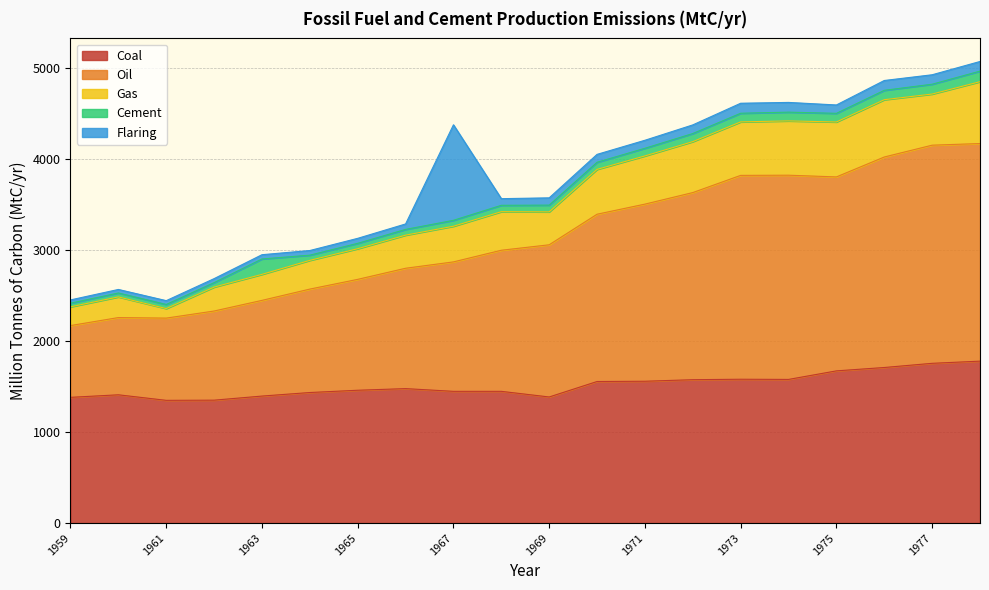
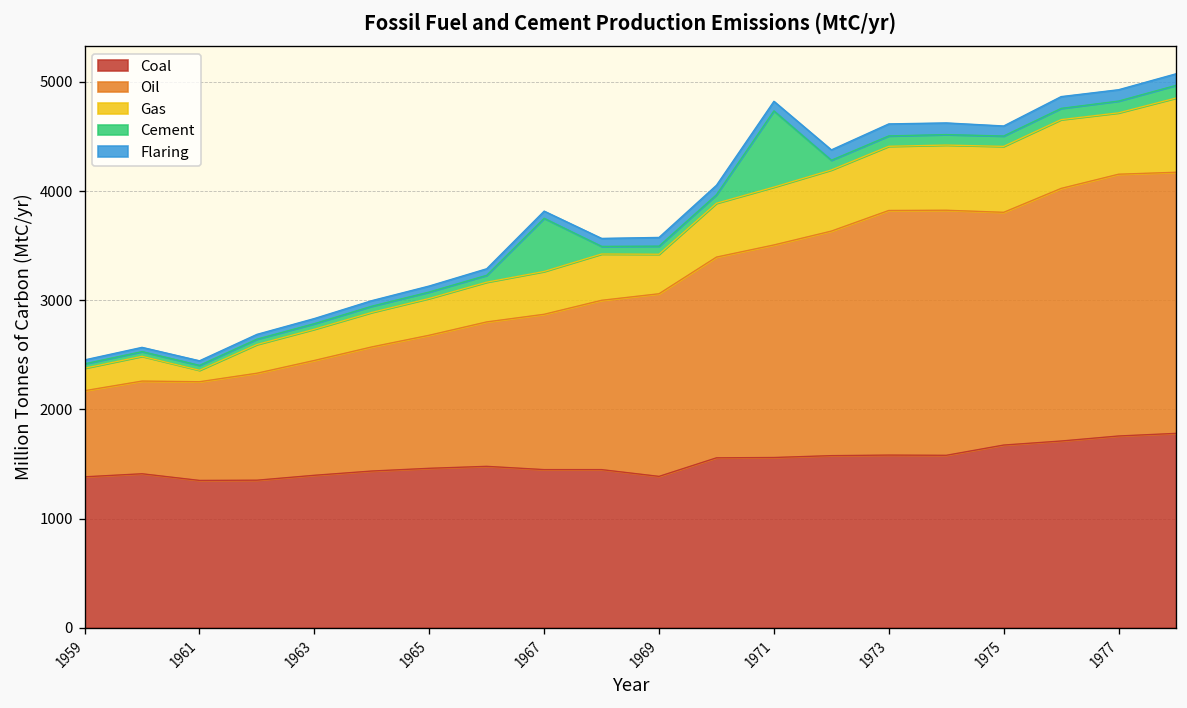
  {
    "Coal": {
      "1959": 1400,
      "1961": 1300,
      "1963": 1400,
      "1965": 1500,
      "1967": 1400,
      "1969": 1400,
      "1971": 1600,
      "1973": 1600,
      "1975": 1700,
      "1977": 1800
    },
    "Oil": {
      "1959": 800,
      "1961": 900,
      "1963": 1100,
      "1965": 1200,
      "1967": 1400,
      "1969": 1700,
      "1971": 1900,
      "1973": 2200,
      "1975": 2100,
      "1977": 2400
    },
    "Gas": {
      "1959": 200,
      "1961": 100,
      "1963": 300,
      "1965": 300,
      "1967": 400,
      "1969": 400,
      "1971": 500,
      "1973": 600,
      "1975": 600,
      "1977": 600
    },
    "Cement": {
      "1959": 0,
      "1961": 0,
-     "1963": 200,
+     "1963": 100,
      "1965": 100,
-     "1967": 100,
+     "1967": 500,
      "1969": 100,
-     "1971": 100,
+     "1971": 700,
      "1973": 100,
      "1975": 100,
      "1977": 100
    },
    "Flaring": {
      "1959": 0,
      "1961": 0,
      "1963": 0,
      "1965": 100,
-     "1967": 1100,
+     "1967": 100,
      "1969": 100,
      "1971": 100,
      "1973": 100,
      "1975": 100,
      "1977": 100
    }
  }
